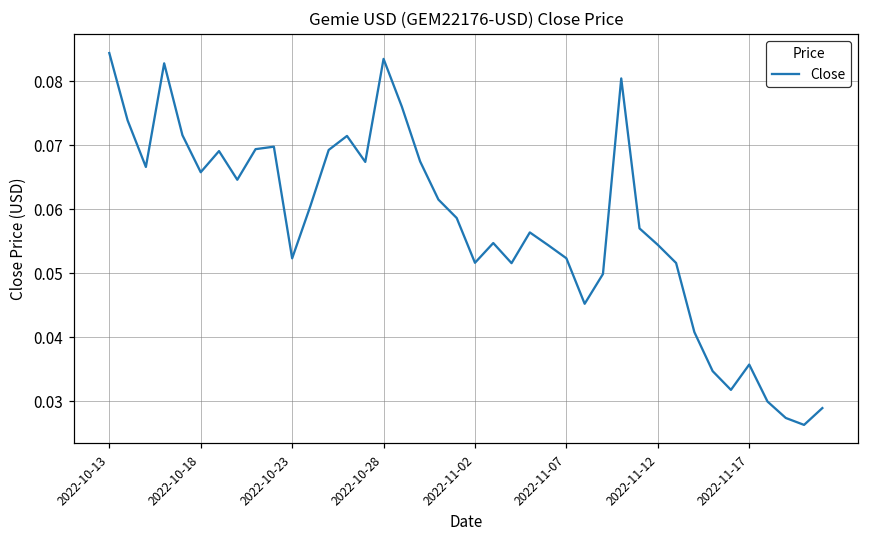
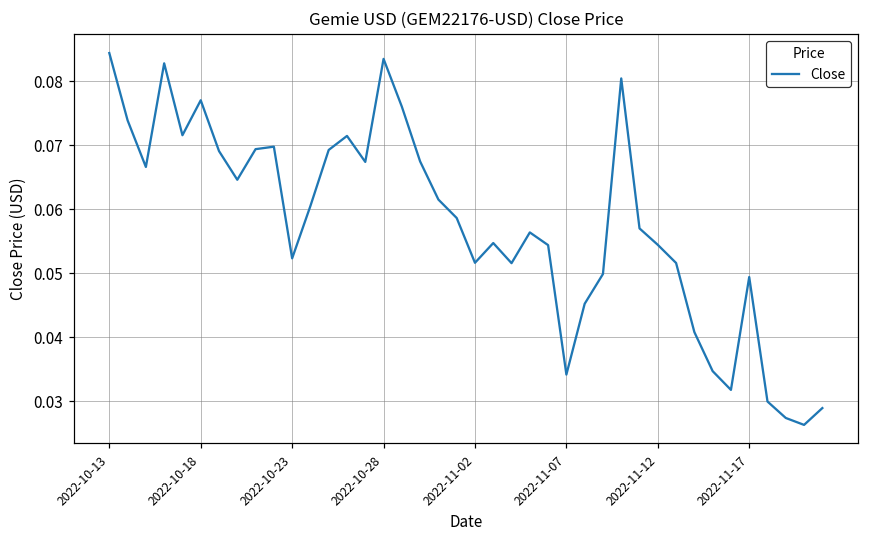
  {
    "2022-10-13": 0.084,
-   "2022-10-18": 0.066,
+   "2022-10-18": 0.077,
    "2022-10-23": 0.052,
    "2022-10-28": 0.084,
    "2022-11-02": 0.052,
-   "2022-11-07": 0.052,
+   "2022-11-07": 0.034,
    "2022-11-12": 0.054,
-   "2022-11-17": 0.036
+   "2022-11-17": 0.049
  }
